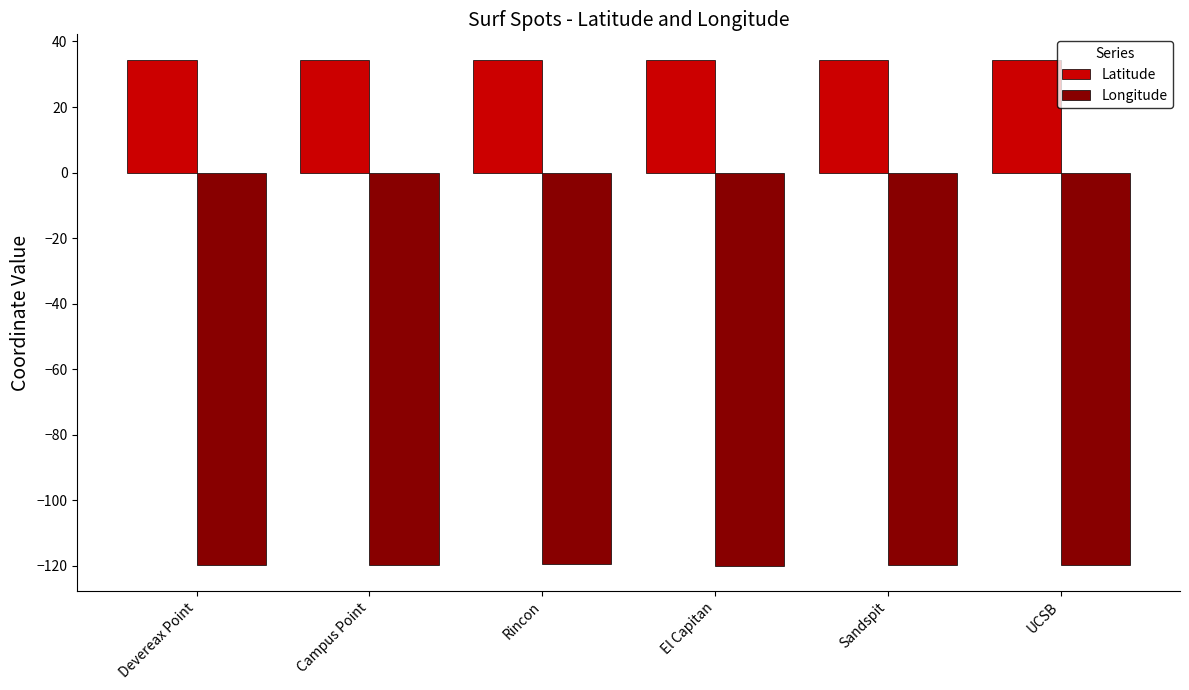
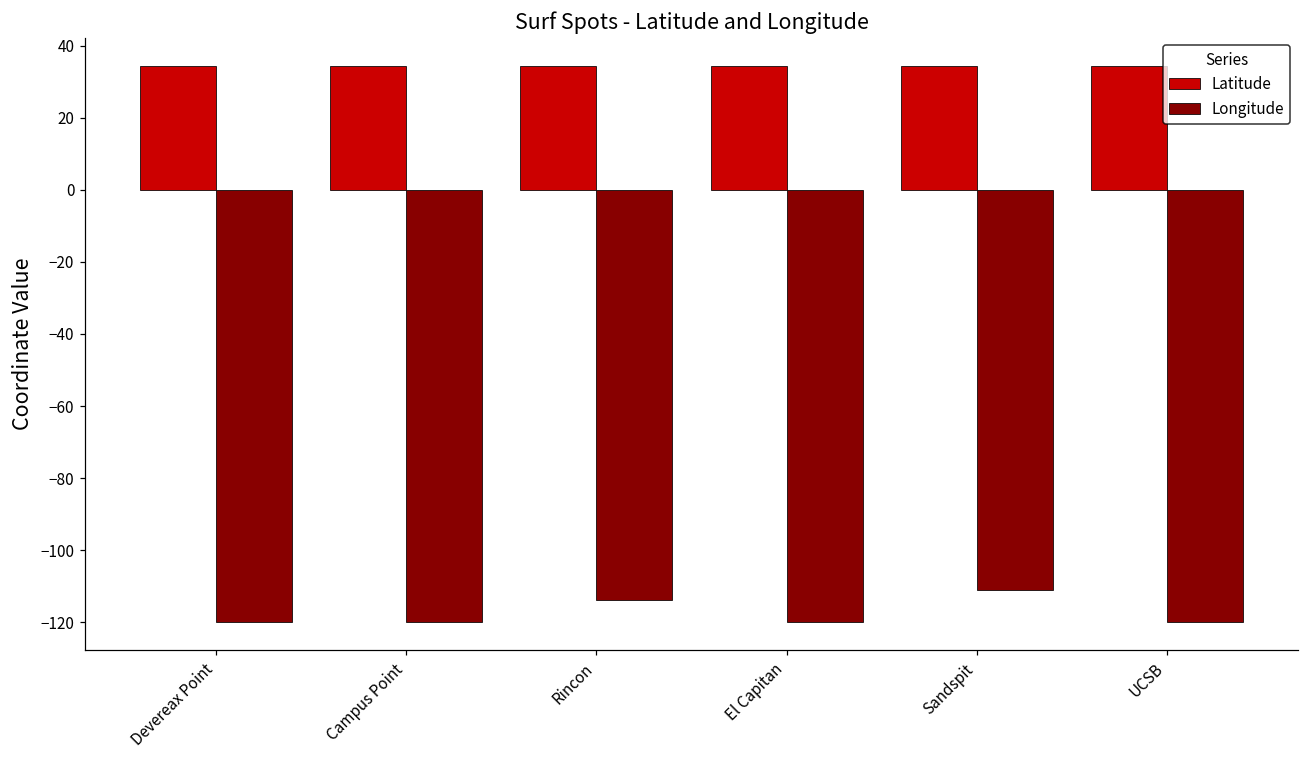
  {
    "Latitude": {
      "Devereax Point": 34,
      "Campus Point": 34,
      "Rincon": 34,
      "El Capitan": 34,
      "Sandspit": 34,
      "UCSB": 34
    },
    "Longitude": {
      "Devereax Point": -120,
      "Campus Point": -120,
-     "Rincon": -119,
+     "Rincon": -114,
      "El Capitan": -120,
-     "Sandspit": -120,
+     "Sandspit": -111,
      "UCSB": -120
    }
  }
